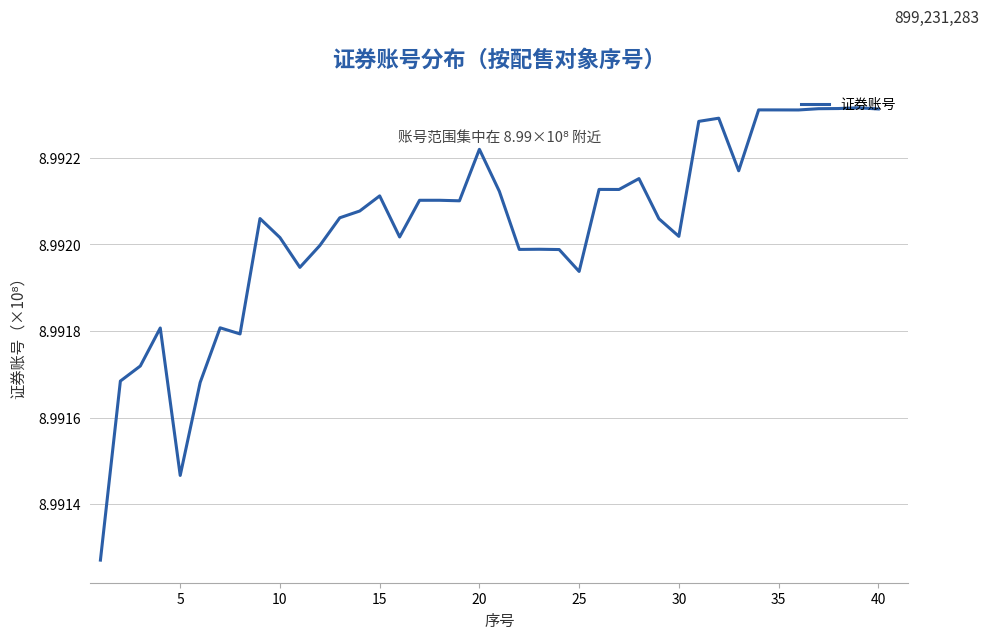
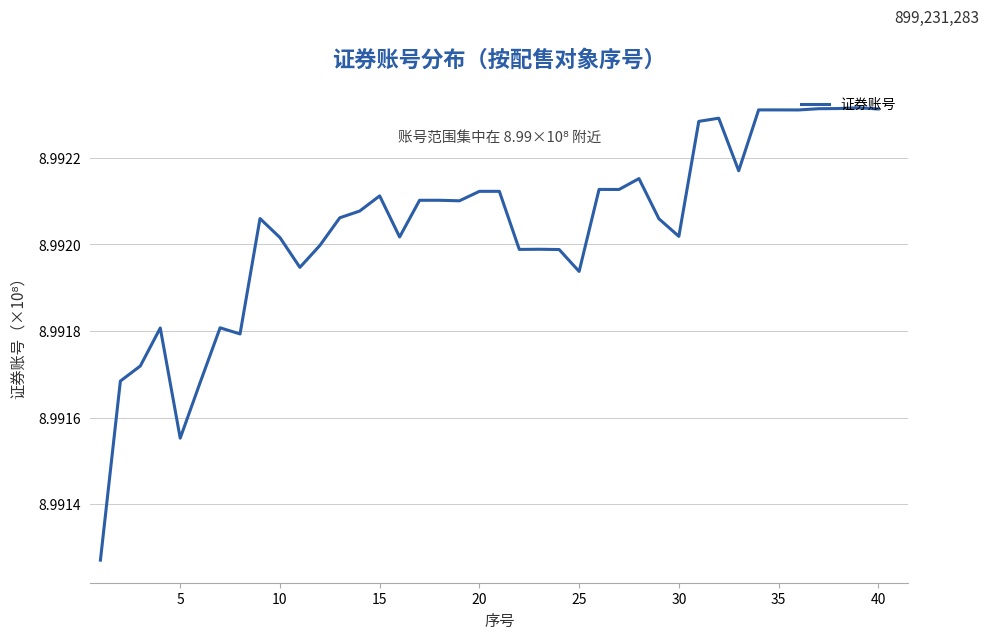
  {
-   "5": 8.99147,
+   "5": 8.99155,
    "10": 8.99202,
    "15": 8.99211,
-   "20": 8.99222,
+   "20": 8.99212,
    "25": 8.99194,
    "30": 8.99202,
    "35": 8.99231,
    "40": 8.99231
  }
